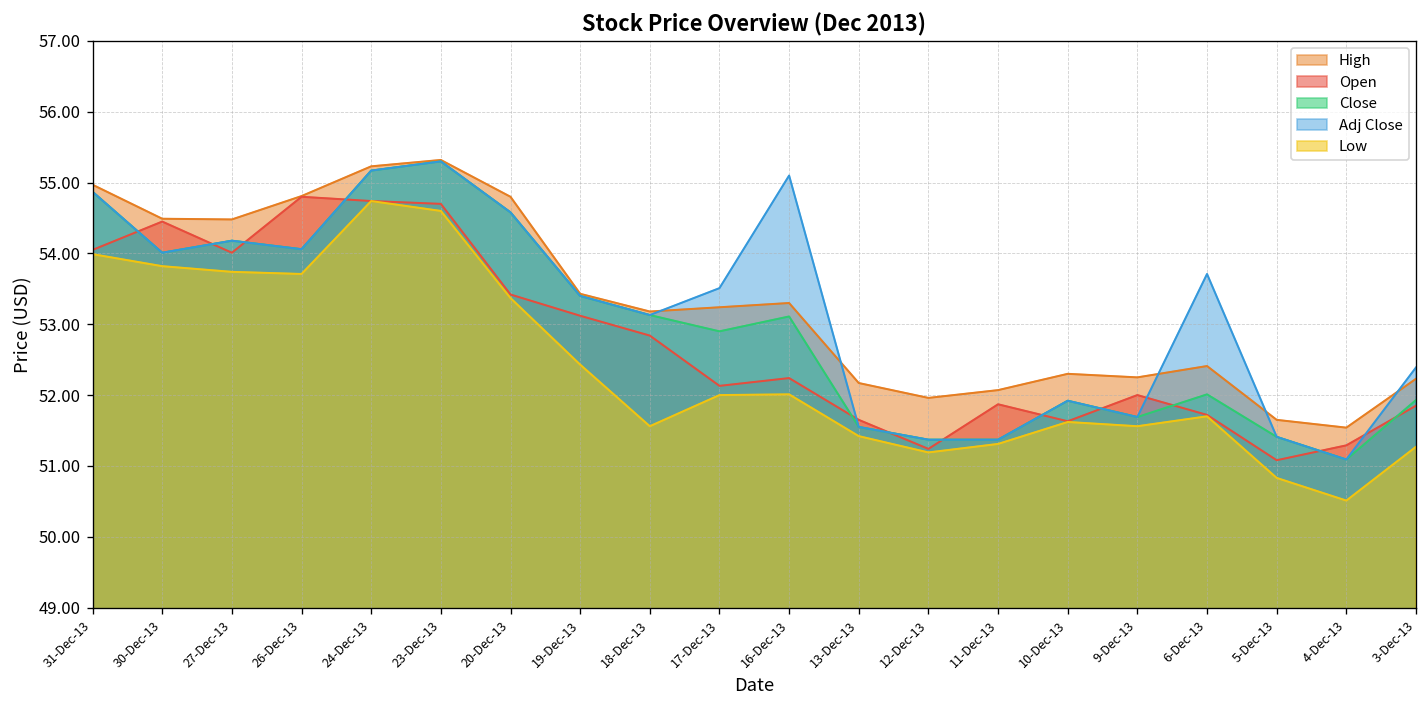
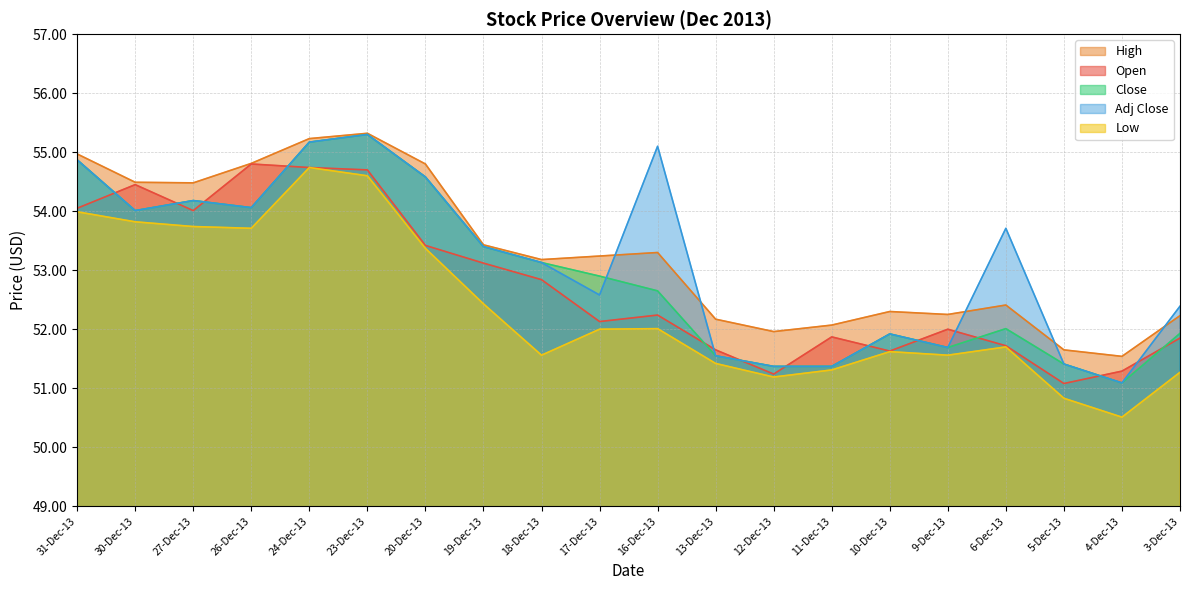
  {
    "Close": {
      "17-Dec-13": 52.9,
-     "16-Dec-13": 53.1,
+     "16-Dec-13": 52.7,
      "6-Dec-13": 52.0,
      "3-Dec-13": 51.9
    },
    "Adj Close": {
-     "17-Dec-13": 53.5,
+     "17-Dec-13": 52.6,
      "16-Dec-13": 55.1,
      "6-Dec-13": 53.7,
      "3-Dec-13": 52.4
    }
  }
